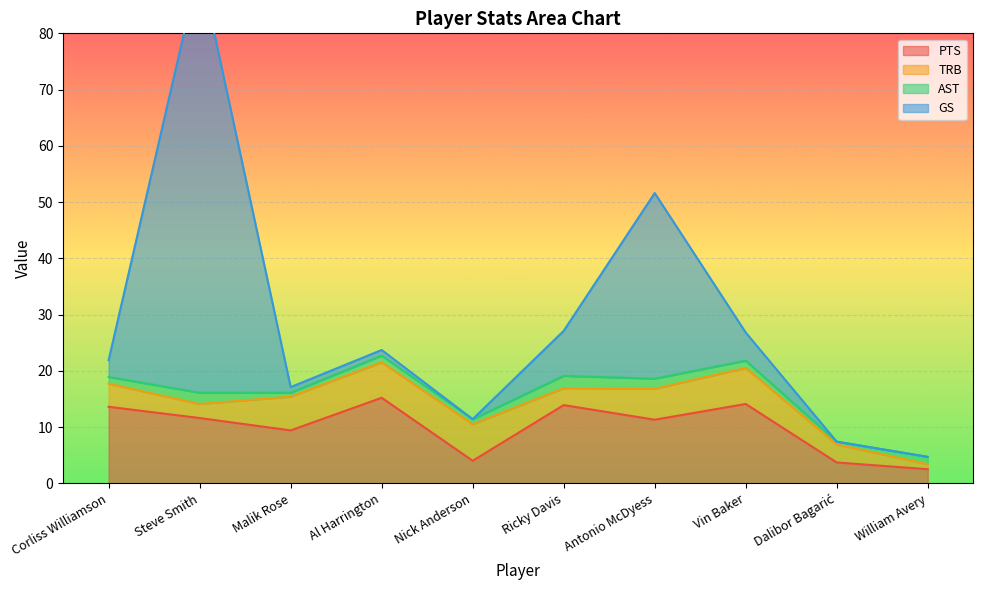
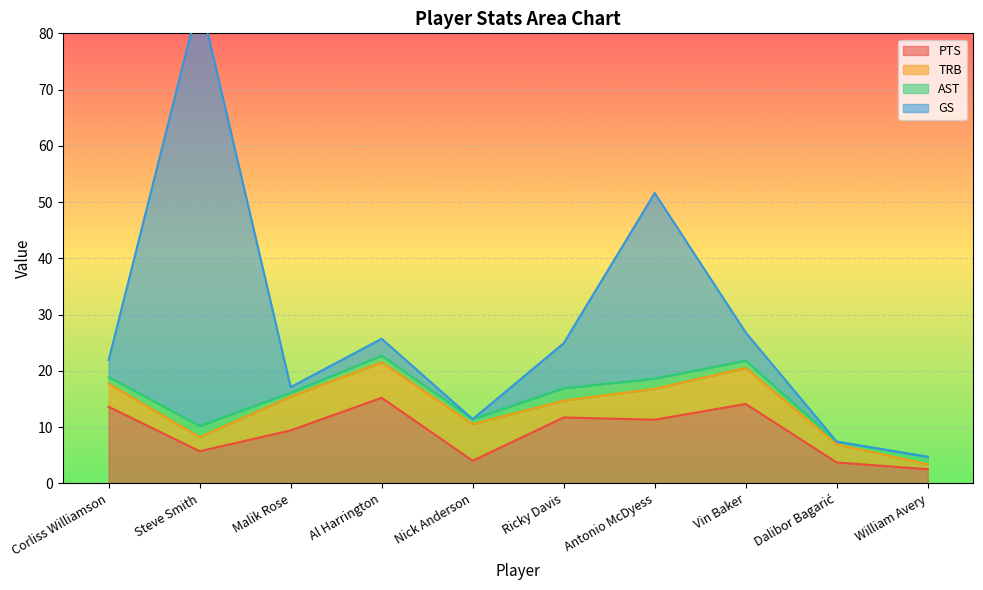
  {
    "PTS": {
      "Corliss Williamson": 14,
-     "Steve Smith": 12,
+     "Steve Smith": 6,
      "Malik Rose": 9,
      "Al Harrington": 15,
      "Nick Anderson": 4,
-     "Ricky Davis": 14,
+     "Ricky Davis": 12,
      "Antonio McDyess": 11,
      "Vin Baker": 14,
      "Dalibor Bagarić": 4,
      "William Avery": 3
    },
    "TRB": {
      "Corliss Williamson": 4,
      "Steve Smith": 2,
      "Malik Rose": 6,
      "Al Harrington": 6,
      "Nick Anderson": 7,
      "Ricky Davis": 3,
      "Antonio McDyess": 6,
      "Vin Baker": 6,
      "Dalibor Bagarić": 3,
      "William Avery": 1
    },
    "AST": {
      "Corliss Williamson": 1,
      "Steve Smith": 2,
      "Malik Rose": 1,
      "Al Harrington": 1,
      "Ricky Davis": 2,
      "Antonio McDyess": 2,
      "Vin Baker": 1
    },
    "GS": {
      "Corliss Williamson": 3,
      "Malik Rose": 1,
-     "Al Harrington": 1,
+     "Al Harrington": 3,
      "Ricky Davis": 8,
      "Antonio McDyess": 33,
      "Vin Baker": 5
    }
  }
